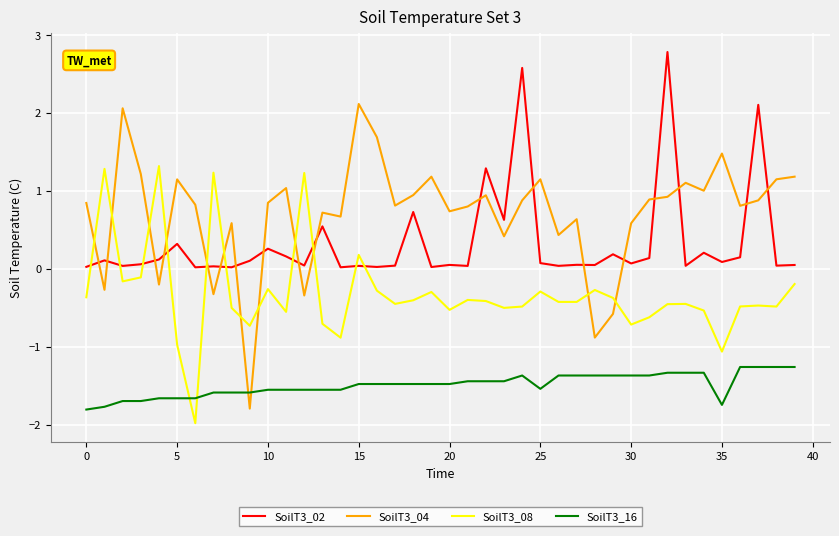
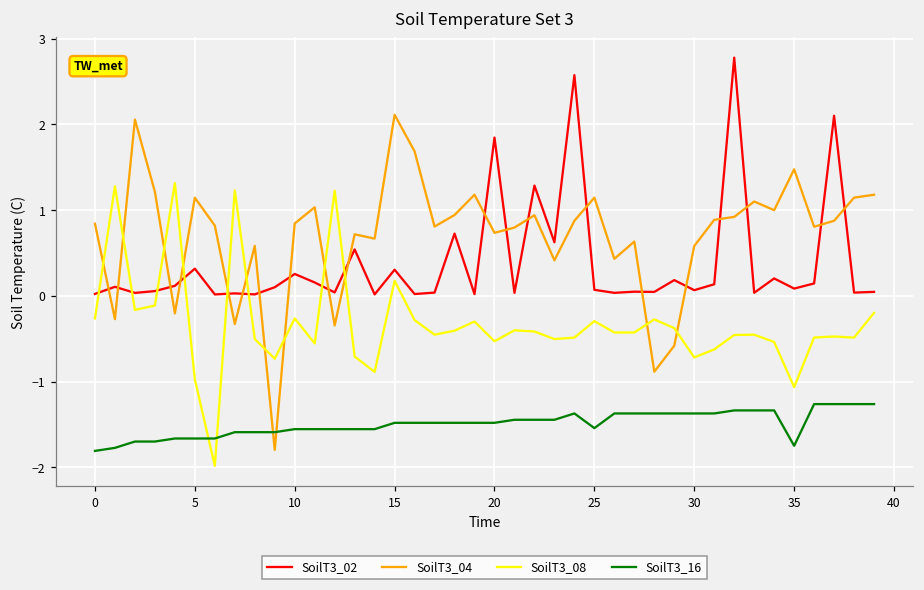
  {
    "SoilT3_02": {
      "0": 0.0,
      "5": 0.3,
      "10": 0.3,
-     "15": 0.0,
-     "20": 0.0,
+     "15": 0.3,
+     "20": 1.8,
      "25": 0.1,
      "30": 0.1,
      "35": 0.1
    },
    "SoilT3_04": {
      "0": 0.8,
      "5": 1.1,
      "10": 0.8,
      "15": 2.1,
      "20": 0.7,
      "25": 1.1,
      "30": 0.6,
      "35": 1.5
    },
    "SoilT3_08": {
-     "0": -0.4,
+     "0": -0.3,
      "5": -1.0,
      "10": -0.3,
      "15": 0.2,
      "20": -0.5,
      "25": -0.3,
      "30": -0.7,
      "35": -1.1
    },
    "SoilT3_16": {
      "0": -1.8,
      "5": -1.7,
      "10": -1.6,
      "15": -1.5,
      "20": -1.5,
      "25": -1.5,
      "30": -1.4,
      "35": -1.7
    }
  }
